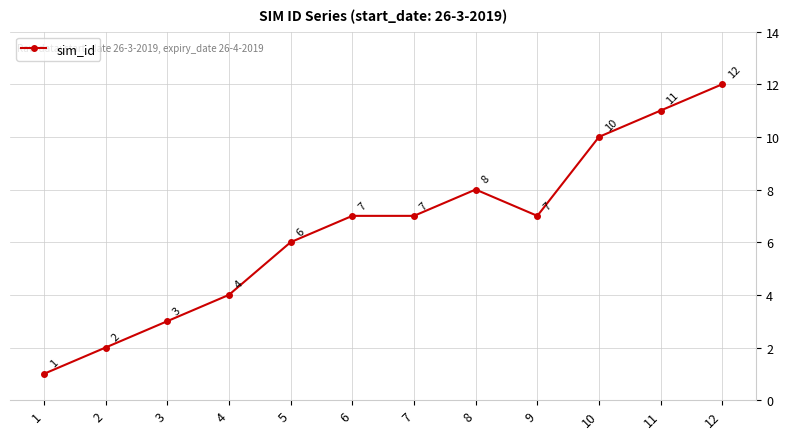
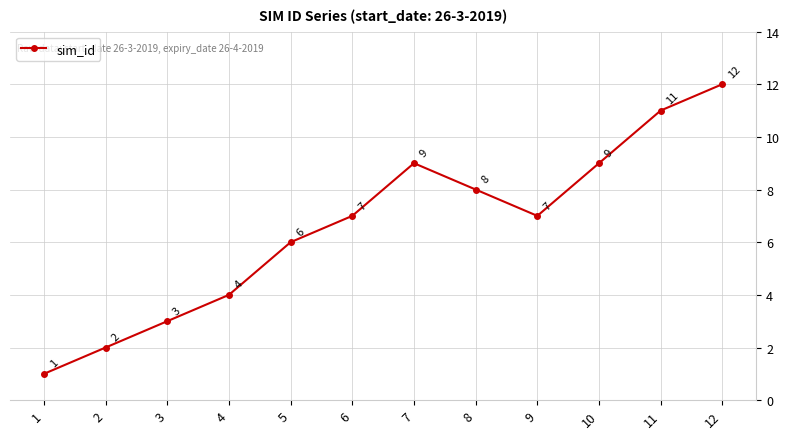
  {
    "1": 1,
    "2": 2,
    "3": 3,
    "4": 4,
    "5": 6,
    "6": 7,
-   "7": 7,
+   "7": 9,
    "8": 8,
    "9": 7,
-   "10": 10,
+   "10": 9,
    "11": 11,
    "12": 12
  }
